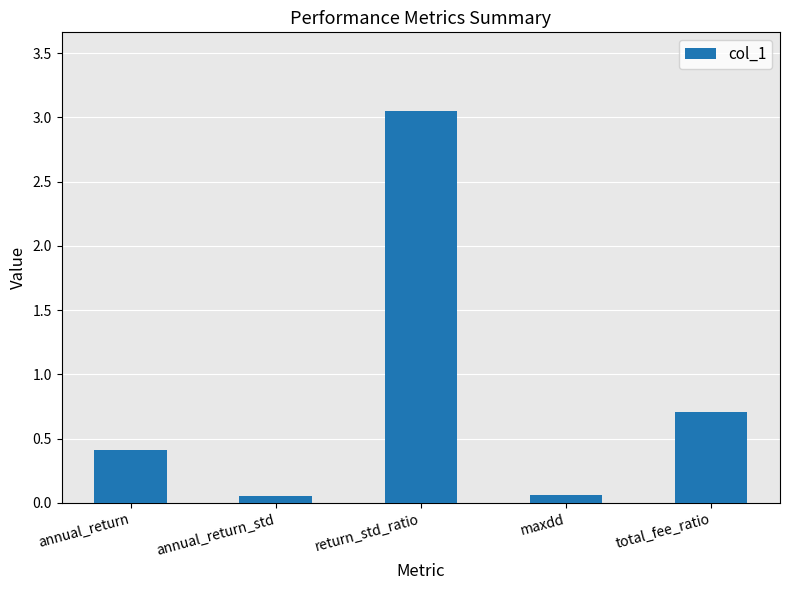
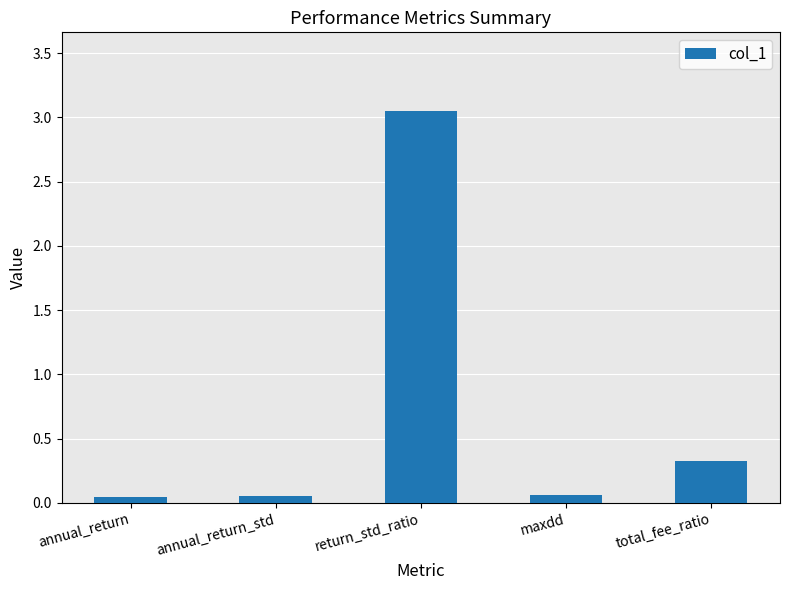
  {
-   "annual_return": 0.41,
+   "annual_return": 0.05,
    "annual_return_std": 0.05,
    "return_std_ratio": 3.05,
    "maxdd": 0.06,
-   "total_fee_ratio": 0.71
+   "total_fee_ratio": 0.33
  }
